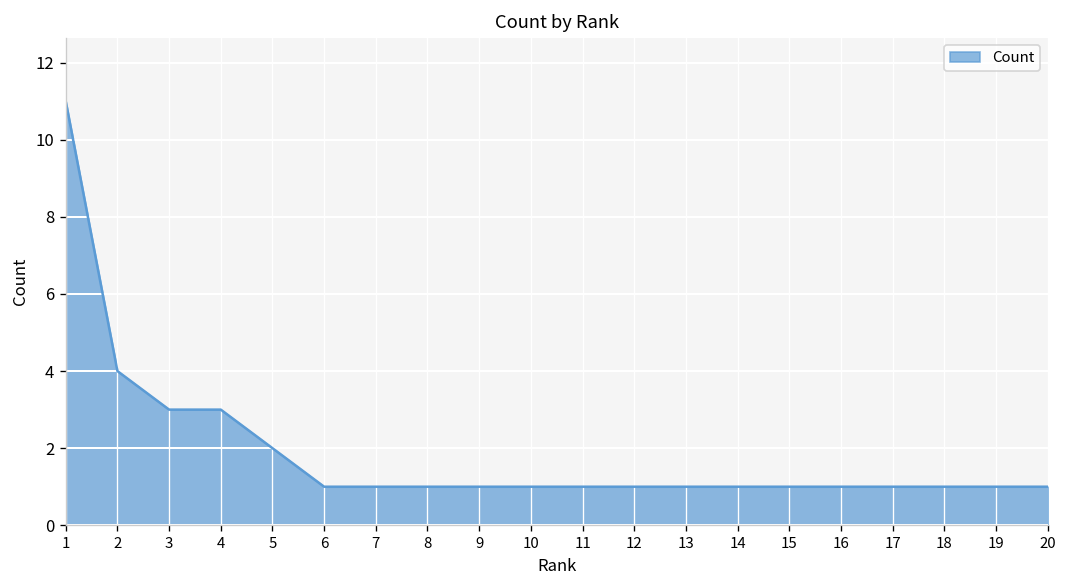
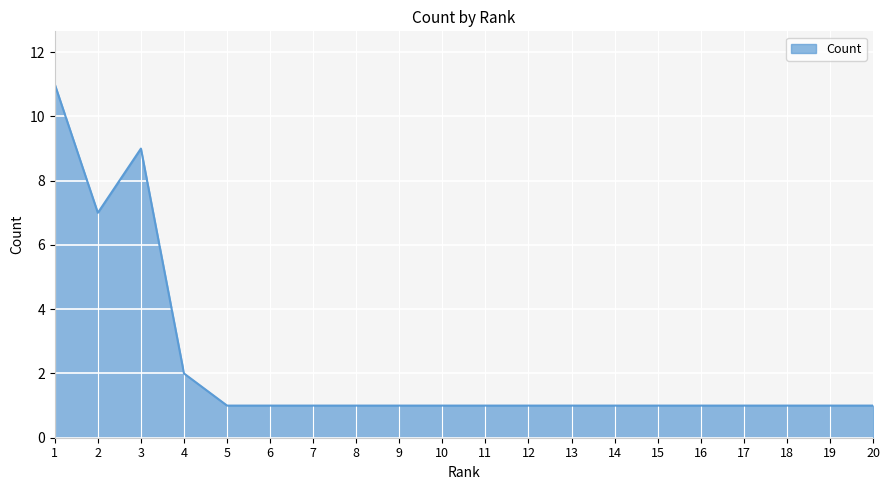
  {
    "1": 11,
-   "2": 4,
-   "3": 3,
-   "4": 3,
-   "5": 2,
+   "2": 7,
+   "3": 9,
+   "4": 2,
+   "5": 1,
    "6": 1,
    "7": 1,
    "8": 1,
    "9": 1,
    "10": 1,
    "11": 1,
    "12": 1,
    "13": 1,
    "14": 1,
    "15": 1,
    "16": 1,
    "17": 1,
    "18": 1,
    "19": 1,
    "20": 1
  }
